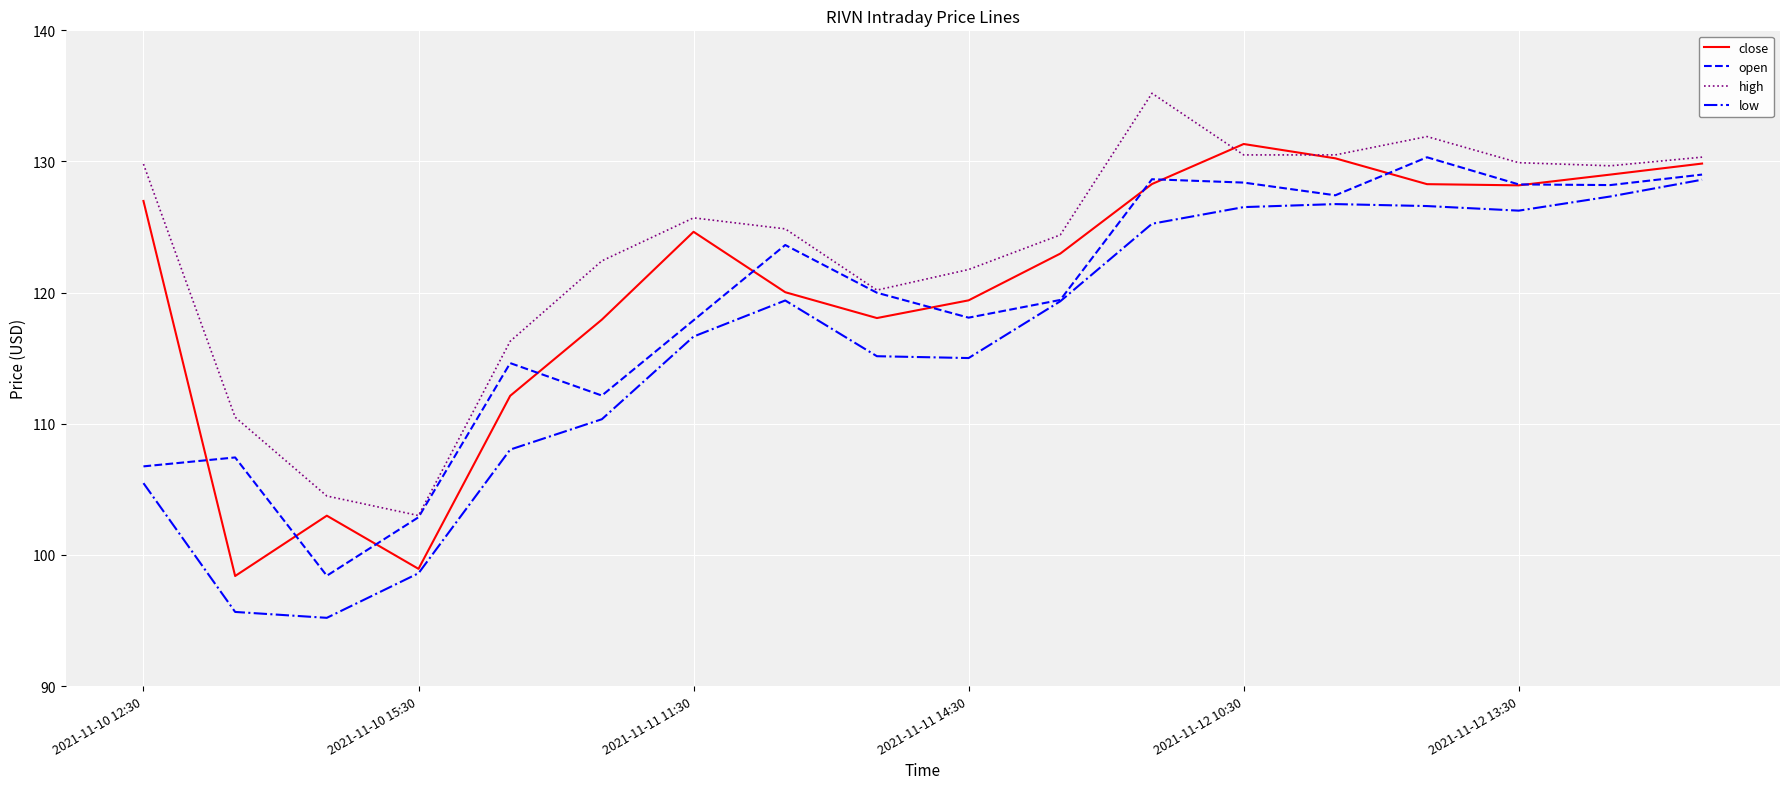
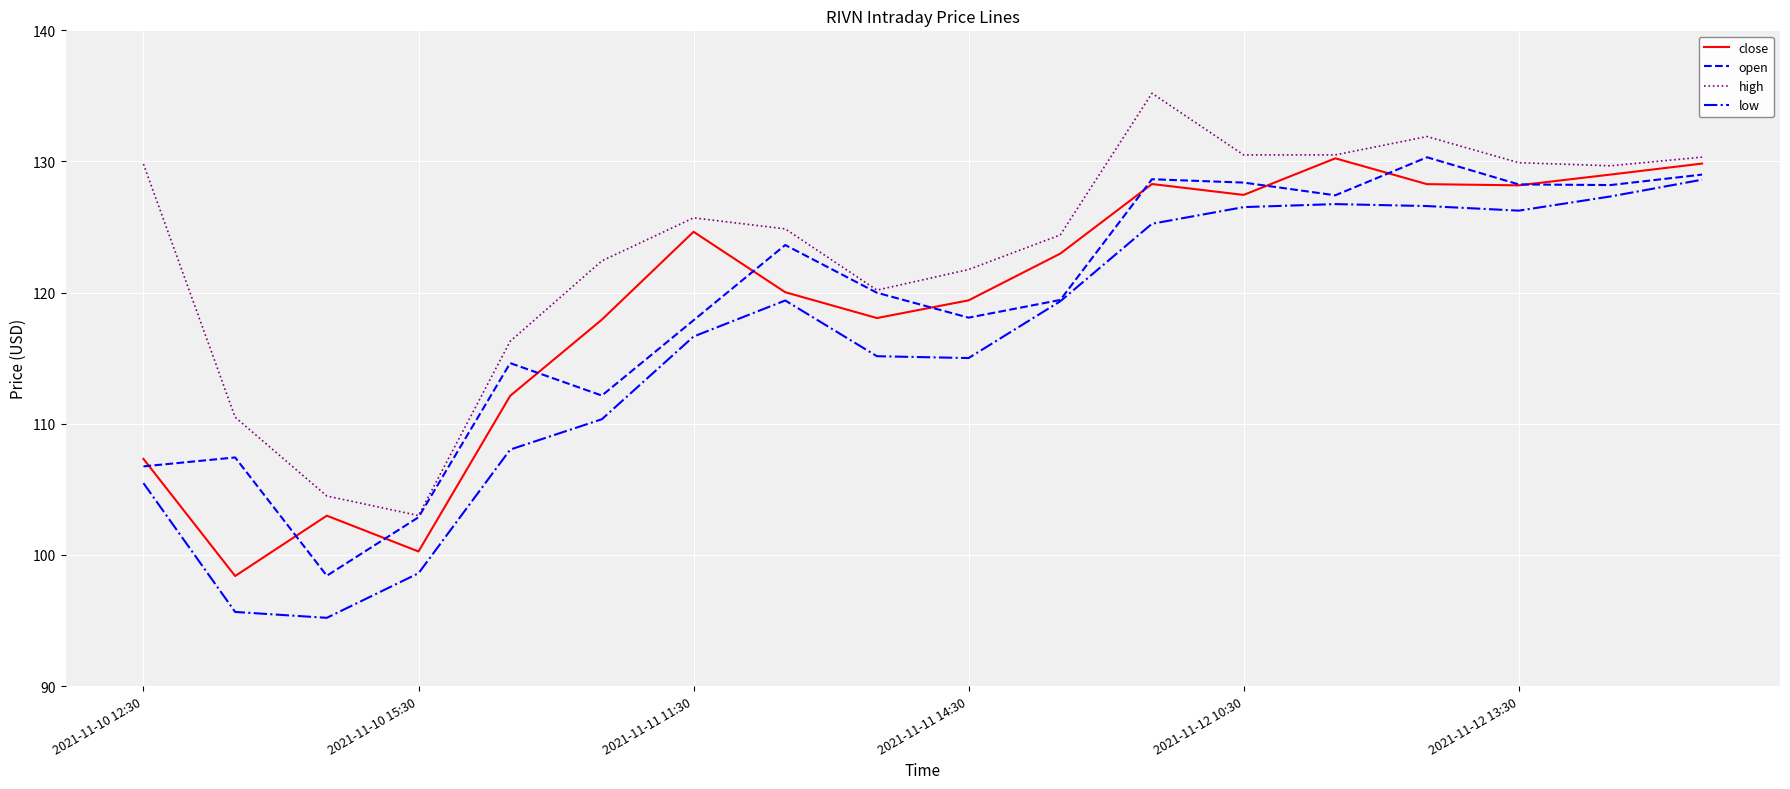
  {
    "close": {
-     "2021-11-10 12:30": 127.0,
-     "2021-11-10 15:30": 98.9,
+     "2021-11-10 12:30": 107.3,
+     "2021-11-10 15:30": 100.3,
      "2021-11-11 11:30": 124.6,
      "2021-11-11 14:30": 119.4,
-     "2021-11-12 10:30": 131.3
+     "2021-11-12 10:30": 127.4
    },
    "high": {
      "2021-11-10 12:30": 129.8,
      "2021-11-11 11:30": 125.7,
      "2021-11-11 14:30": 121.8,
      "2021-11-12 10:30": 130.5,
      "2021-11-12 13:30": 129.9
    }
  }
